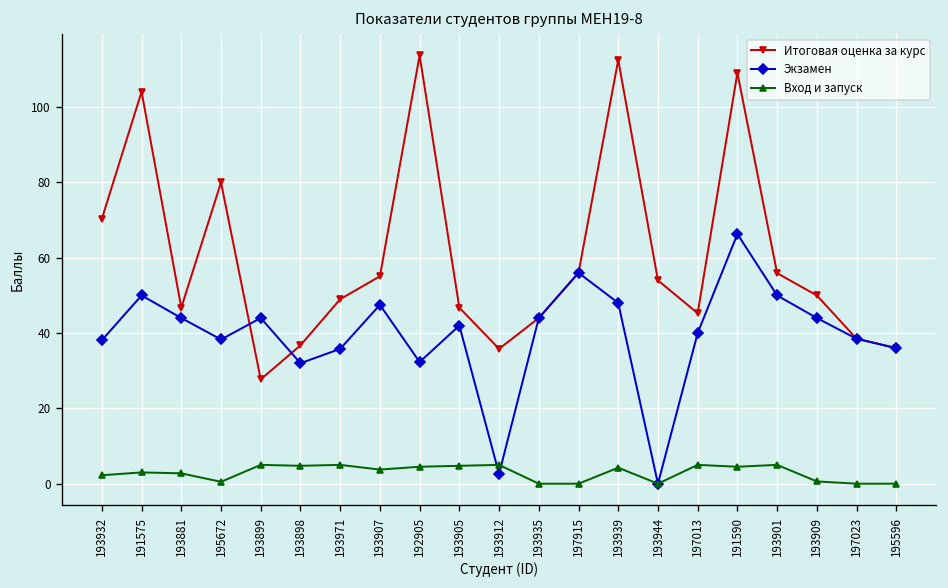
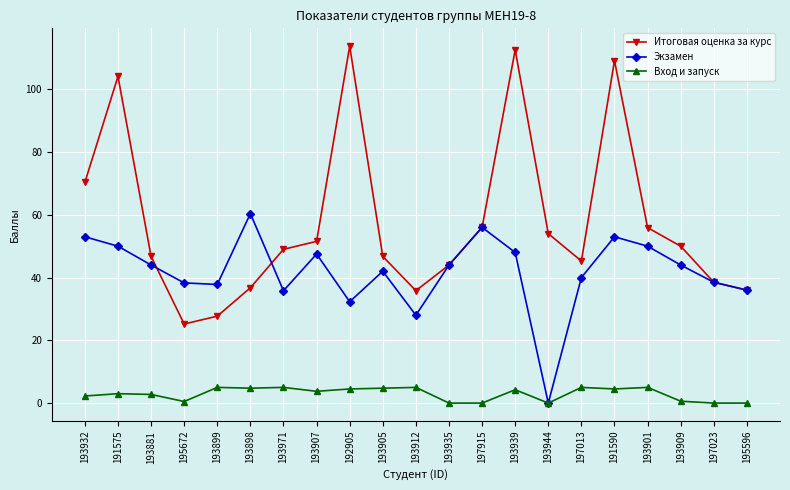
  {
    "Итоговая оценка за курс": {
      "193932": 70,
      "191575": 104,
      "193881": 47,
-     "195672": 80,
+     "195672": 25,
      "193899": 28,
      "193898": 37,
      "193971": 49,
-     "193907": 55,
+     "193907": 52,
      "192905": 114,
      "193905": 47,
      "193912": 36,
      "193939": 113,
      "193944": 54,
      "197013": 45,
      "191590": 109,
      "193901": 56,
      "193909": 50
    },
    "Экзамен": {
-     "193932": 38,
+     "193932": 53,
      "191575": 50,
      "193881": 44,
      "195672": 38,
-     "193899": 44,
-     "193898": 32,
+     "193899": 38,
+     "193898": 60,
      "193971": 36,
      "193907": 48,
      "192905": 32,
      "193905": 42,
-     "193912": 3,
+     "193912": 28,
      "193939": 48,
      "197013": 40,
-     "191590": 66,
+     "191590": 53,
      "193901": 50,
      "193909": 44
    },
    "Вход и запуск": {
      "193932": 2,
      "191575": 3,
      "193881": 3,
      "195672": 1,
      "193899": 5,
      "193898": 5,
      "193971": 5,
      "193907": 4,
      "192905": 5,
      "193905": 5,
      "193912": 5,
      "193935": 0,
      "197915": 0,
      "193939": 4,
      "197013": 5,
      "191590": 5,
      "193901": 5,
      "193909": 1,
      "197023": 0,
      "195596": 0
    }
  }
